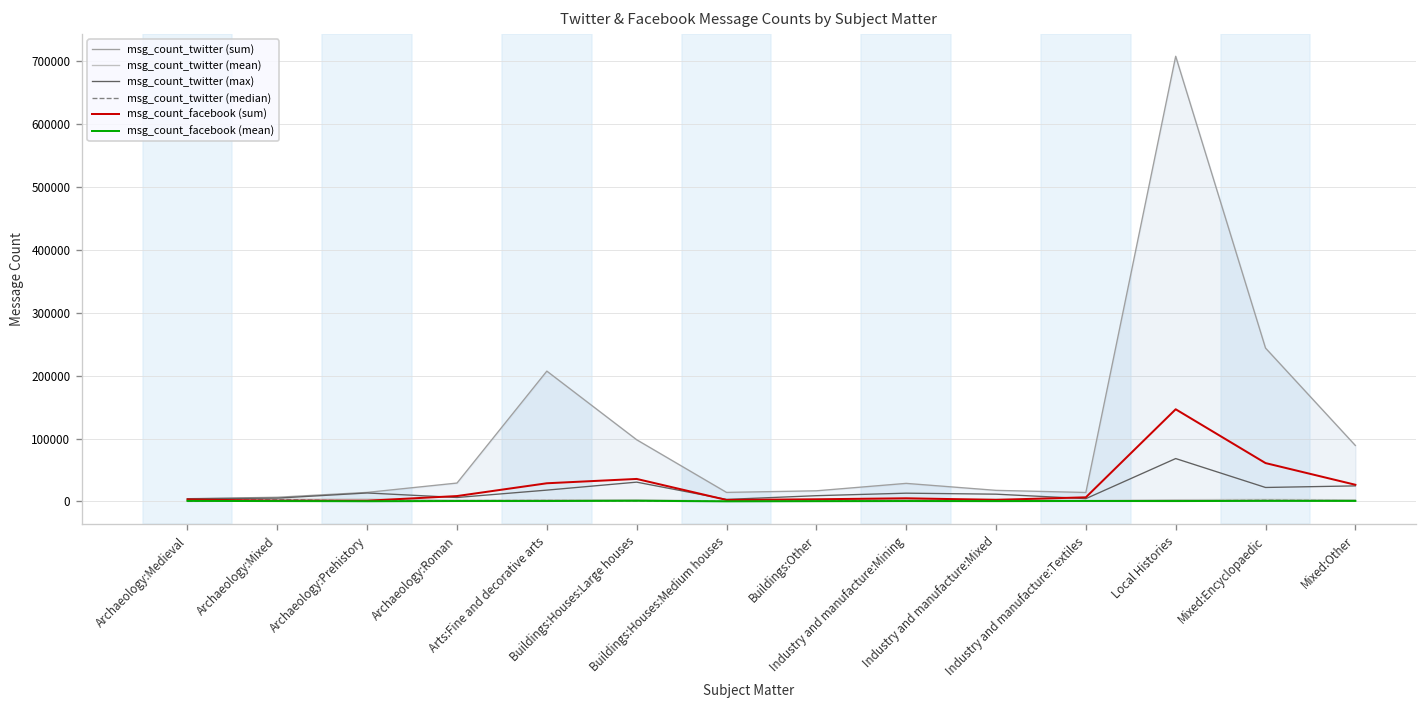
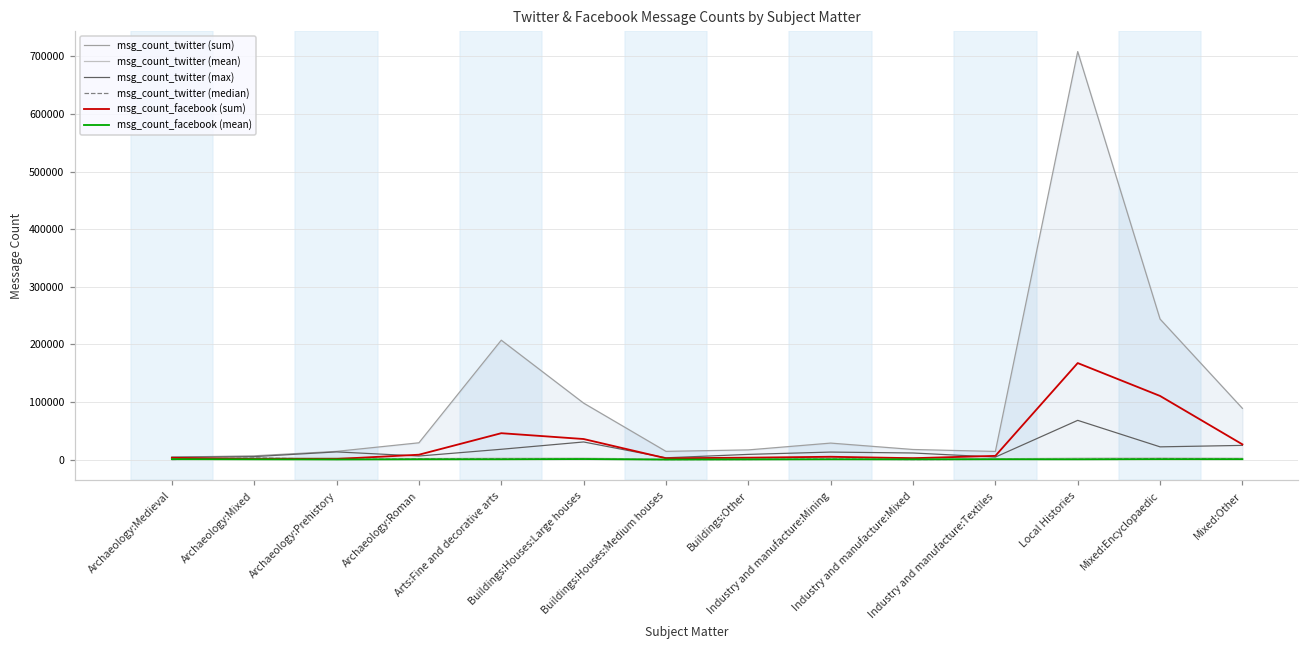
  {
    "msg_count_facebook (sum)": {
-     "Arts:Fine and decorative arts": 30000,
+     "Arts:Fine and decorative arts": 50000,
      "Buildings:Houses:Large houses": 40000,
-     "Local Histories": 150000,
-     "Mixed:Encyclopaedic": 60000
+     "Local Histories": 170000,
+     "Mixed:Encyclopaedic": 110000
    }
  }
